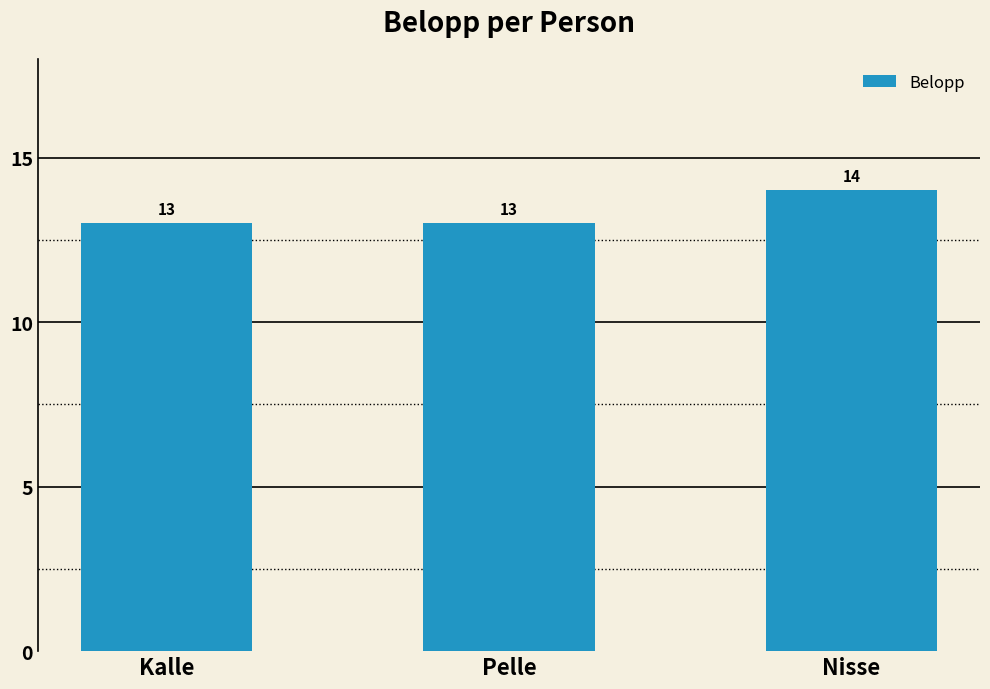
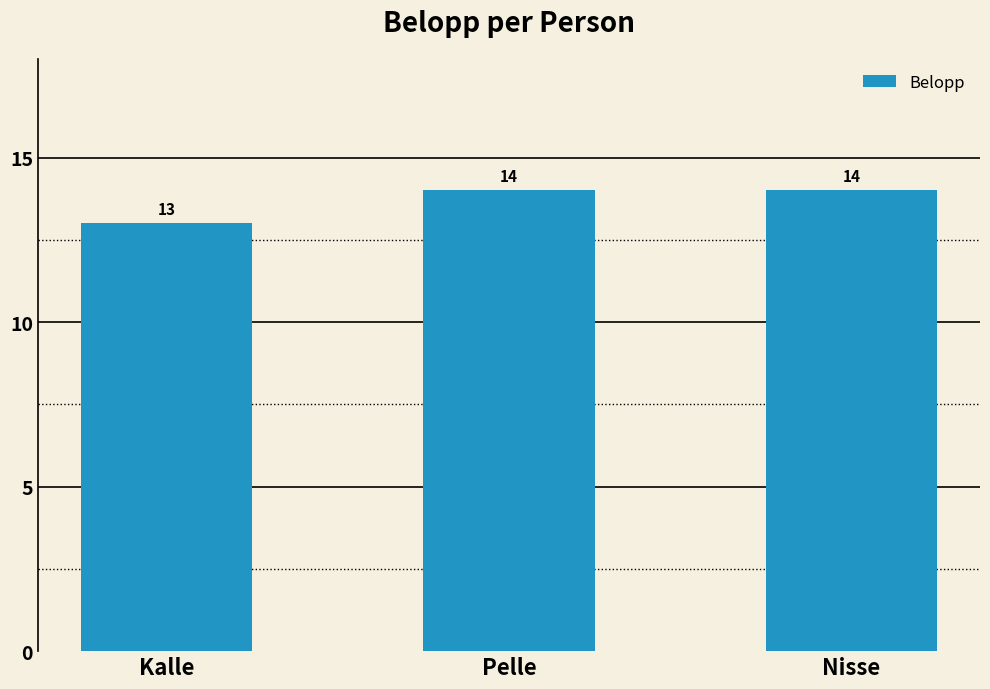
  {
    "Kalle": 13,
-   "Pelle": 13,
+   "Pelle": 14,
    "Nisse": 14
  }
